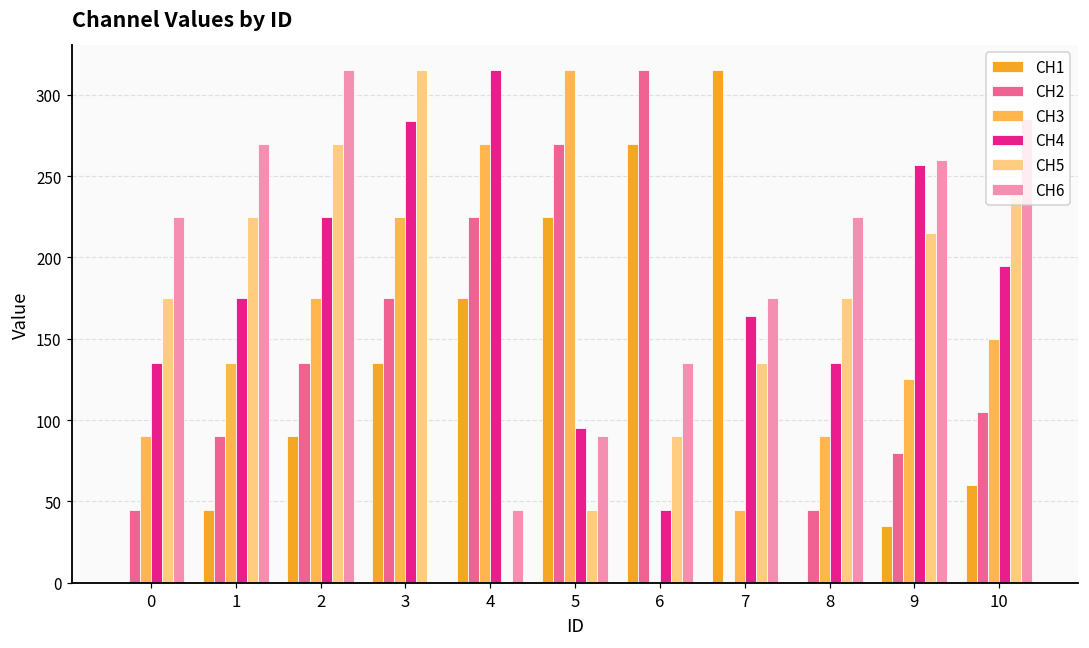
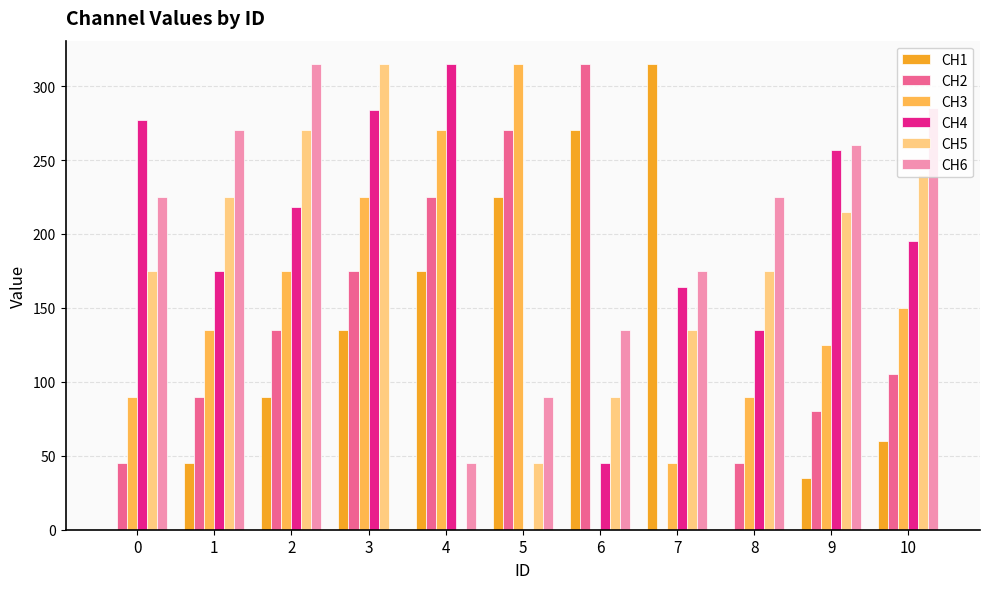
  {
    "CH4": {
-     "0": 135,
+     "0": 277,
      "1": 175,
-     "2": 225,
+     "2": 218,
      "3": 284,
      "4": 315,
-     "5": 95,
+     "5": 0,
      "6": 45,
      "7": 164,
      "8": 135,
      "9": 257,
      "10": 195
    }
  }
